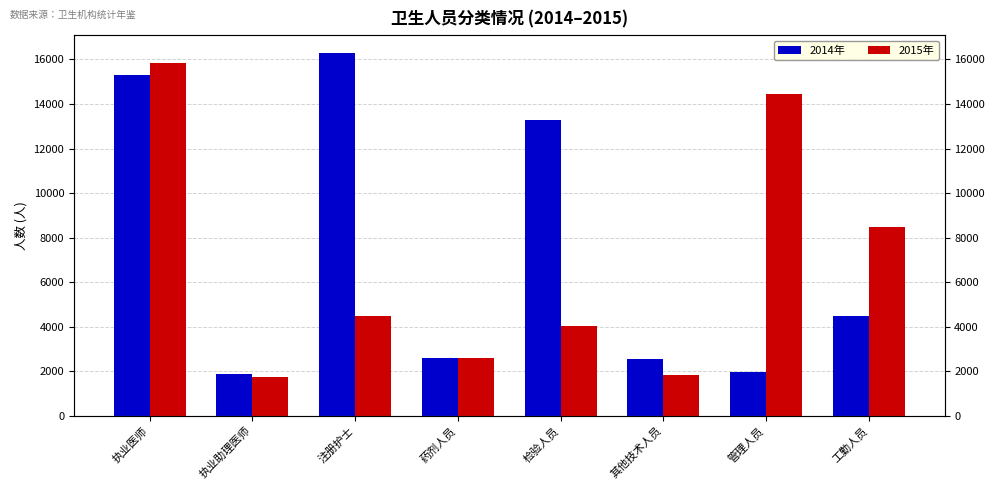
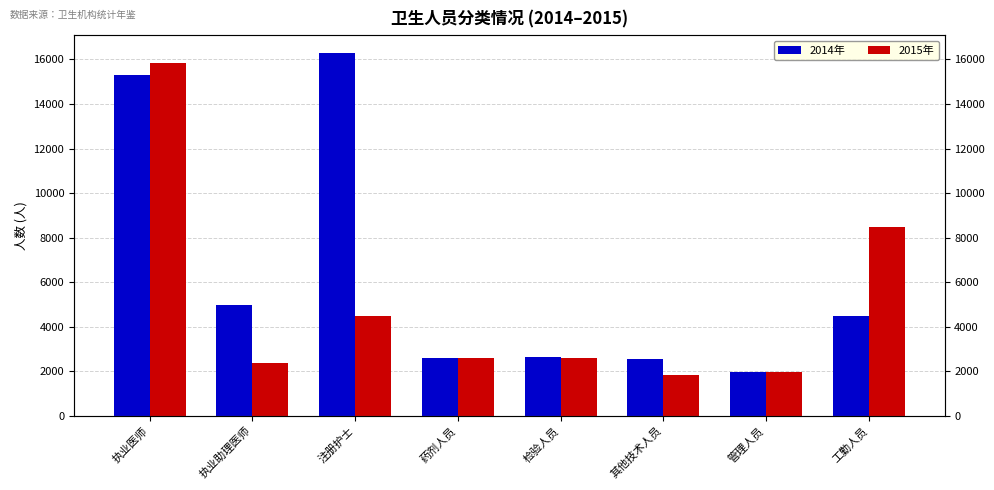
  {
    "2014年": {
      "执业医师": 15300,
-     "执业助理医师": 1900,
+     "执业助理医师": 5000,
      "注册护士": 16300,
      "药剂人员": 2600,
-     "检验人员": 13300,
+     "检验人员": 2700,
      "其他技术人员": 2600,
      "管理人员": 2000,
      "工勤人员": 4500
    },
    "2015年": {
      "执业医师": 15900,
-     "执业助理医师": 1800,
+     "执业助理医师": 2400,
      "注册护士": 4500,
      "药剂人员": 2600,
-     "检验人员": 4000,
+     "检验人员": 2600,
      "其他技术人员": 1800,
-     "管理人员": 14500,
+     "管理人员": 2000,
      "工勤人员": 8500
    }
  }
